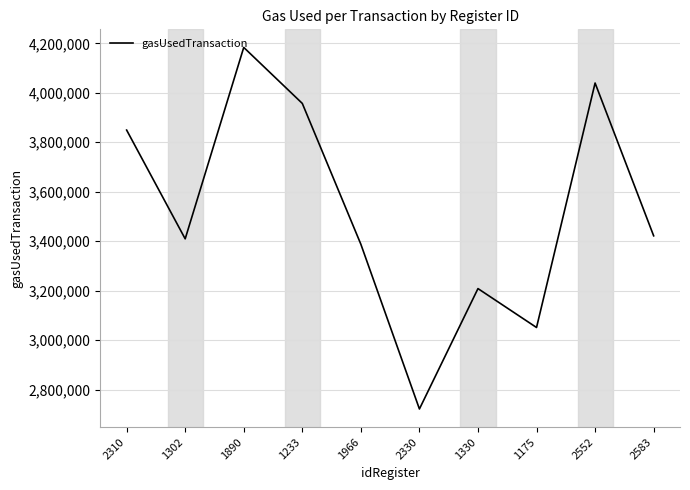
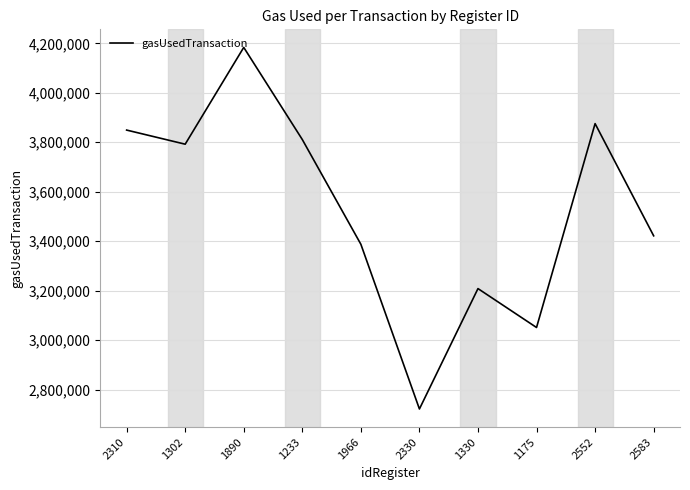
  {
    "2310": "3,850,000",
-   "1302": "3,410,000",
+   "1302": "3,790,000",
    "1890": "4,180,000",
-   "1233": "3,960,000",
+   "1233": "3,810,000",
    "1966": "3,390,000",
    "2330": "2,720,000",
    "1330": "3,210,000",
    "1175": "3,050,000",
-   "2552": "4,040,000",
+   "2552": "3,880,000",
    "2583": "3,420,000"
  }
